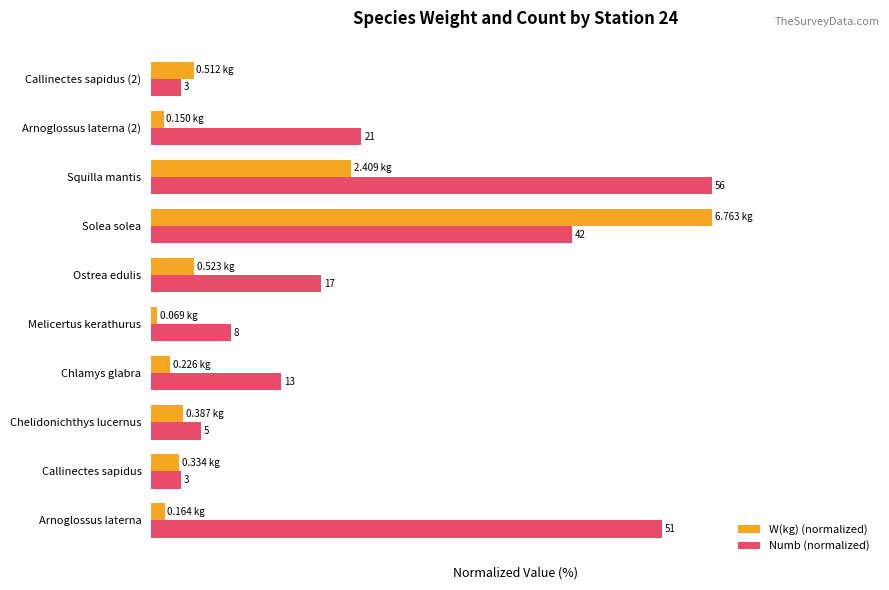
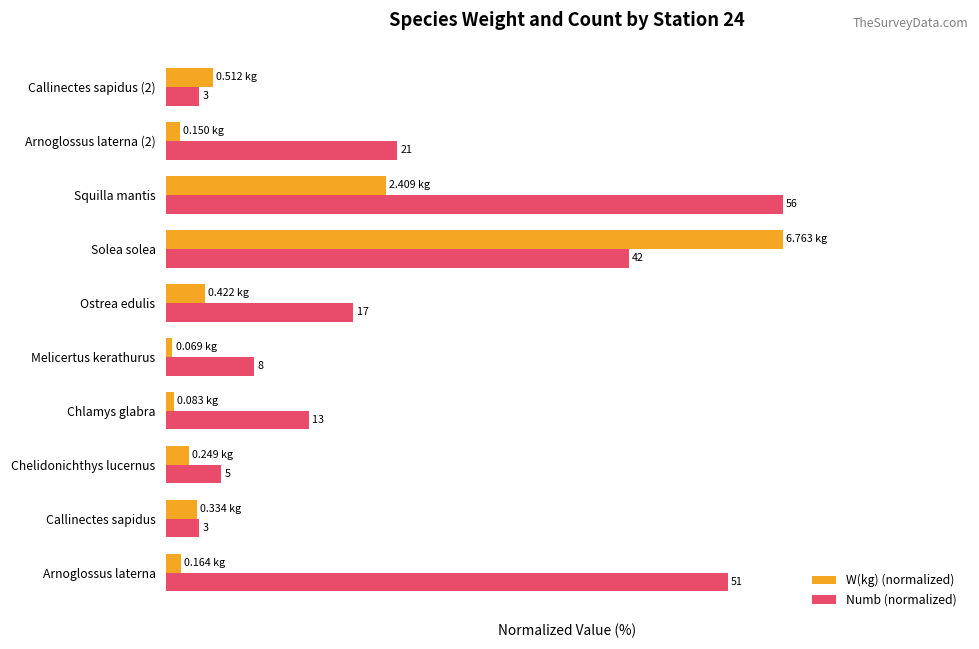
  {
    "W(kg) (normalized)": {
-     "Ostrea edulis": 0.523,
-     "Chlamys glabra": 0.226,
-     "Chelidonichthys lucernus": 0.387
+     "Ostrea edulis": 0.422,
+     "Chlamys glabra": 0.083,
+     "Chelidonichthys lucernus": 0.249
    }
  }
